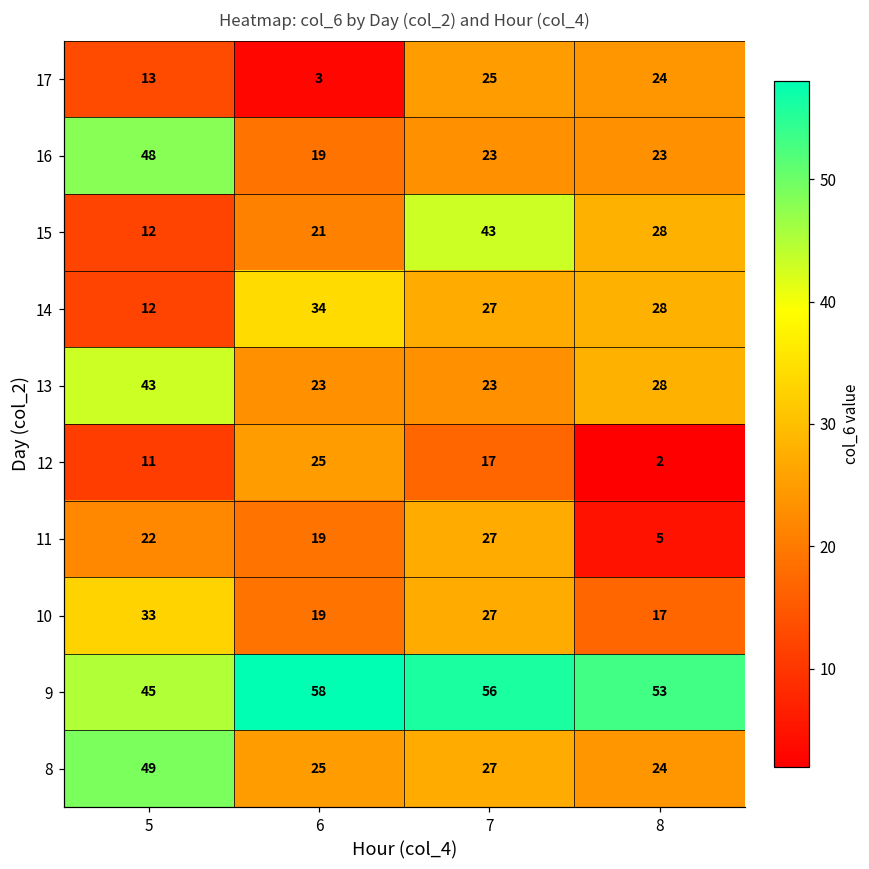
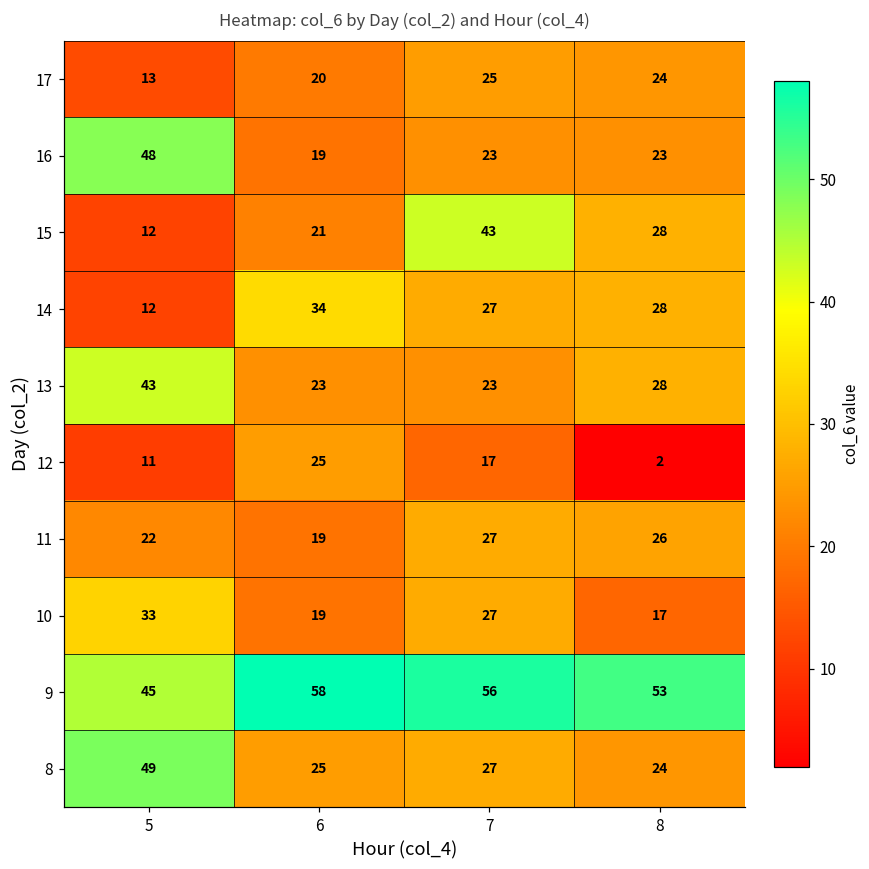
  {
    "17": {
      "5": 13,
-     "6": 3,
+     "6": 20,
      "7": 25,
      "8": 24
    },
    "16": {
      "5": 48,
      "6": 19,
      "7": 23,
      "8": 23
    },
    "15": {
      "5": 12,
      "6": 21,
      "7": 43,
      "8": 28
    },
    "14": {
      "5": 12,
      "6": 34,
      "7": 27,
      "8": 28
    },
    "13": {
      "5": 43,
      "6": 23,
      "7": 23,
      "8": 28
    },
    "12": {
      "5": 11,
      "6": 25,
      "7": 17,
      "8": 2
    },
    "11": {
      "5": 22,
      "6": 19,
      "7": 27,
-     "8": 5
+     "8": 26
    },
    "10": {
      "5": 33,
      "6": 19,
      "7": 27,
      "8": 17
    },
    "9": {
      "5": 45,
      "6": 58,
      "7": 56,
      "8": 53
    },
    "8": {
      "5": 49,
      "6": 25,
      "7": 27,
      "8": 24
    }
  }
